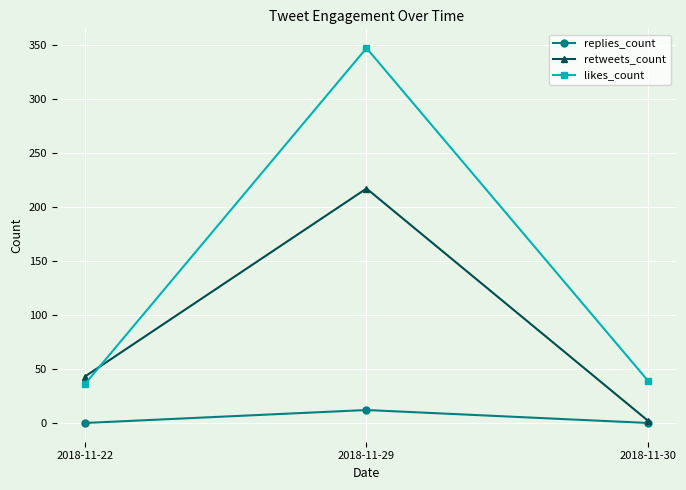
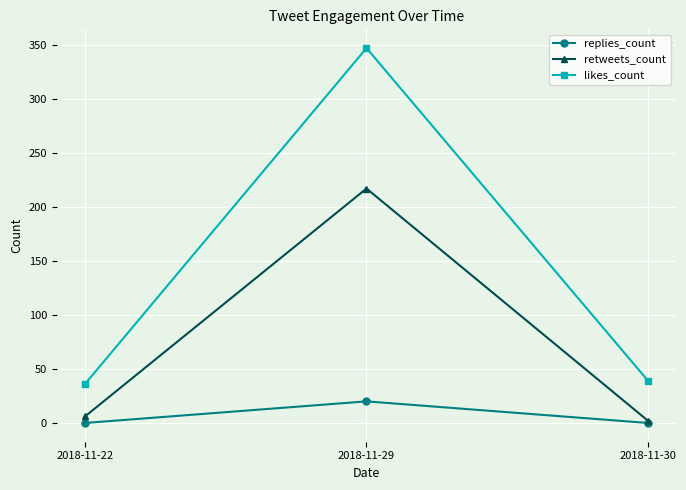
  {
    "replies_count": {
      "2018-11-22": 0,
-     "2018-11-29": 12
+     "2018-11-29": 20
    },
    "retweets_count": {
-     "2018-11-22": 43,
+     "2018-11-22": 6,
      "2018-11-29": 217
    },
    "likes_count": {
      "2018-11-22": 36,
      "2018-11-29": 347,
      "2018-11-30": 39
    }
  }
